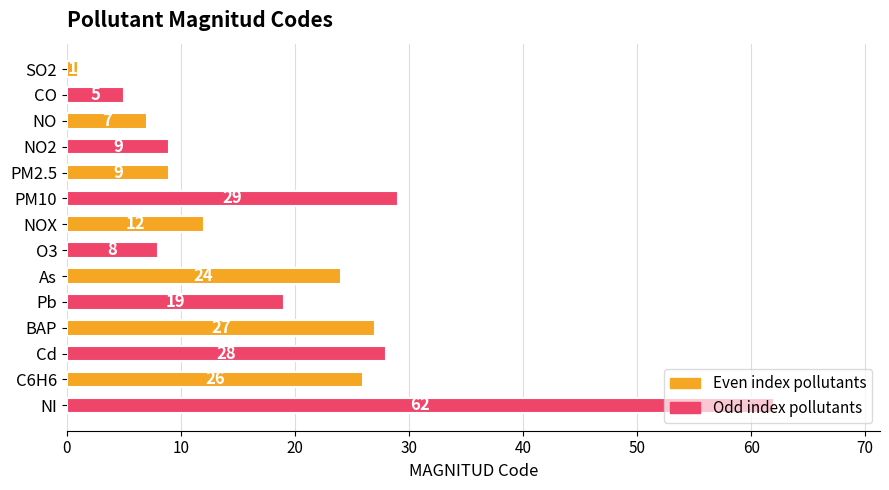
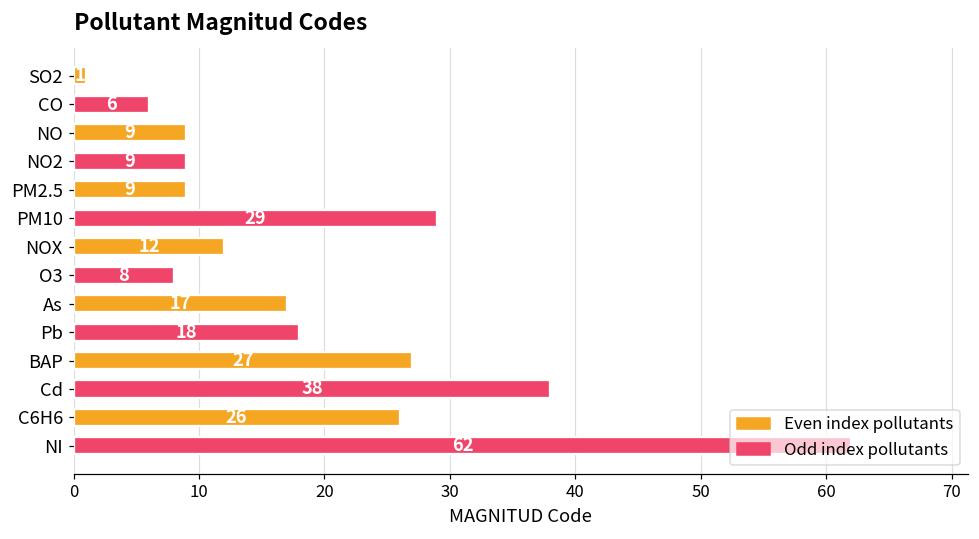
  {
-   "CO": 5,
-   "NO": 7,
+   "CO": 6,
+   "NO": 9,
    "NO2": 9,
    "PM2.5": 9,
    "PM10": 29,
    "NOX": 12,
    "O3": 8,
-   "As": 24,
-   "Pb": 19,
+   "As": 17,
+   "Pb": 18,
    "BAP": 27,
-   "Cd": 28,
+   "Cd": 38,
    "C6H6": 26
  }
